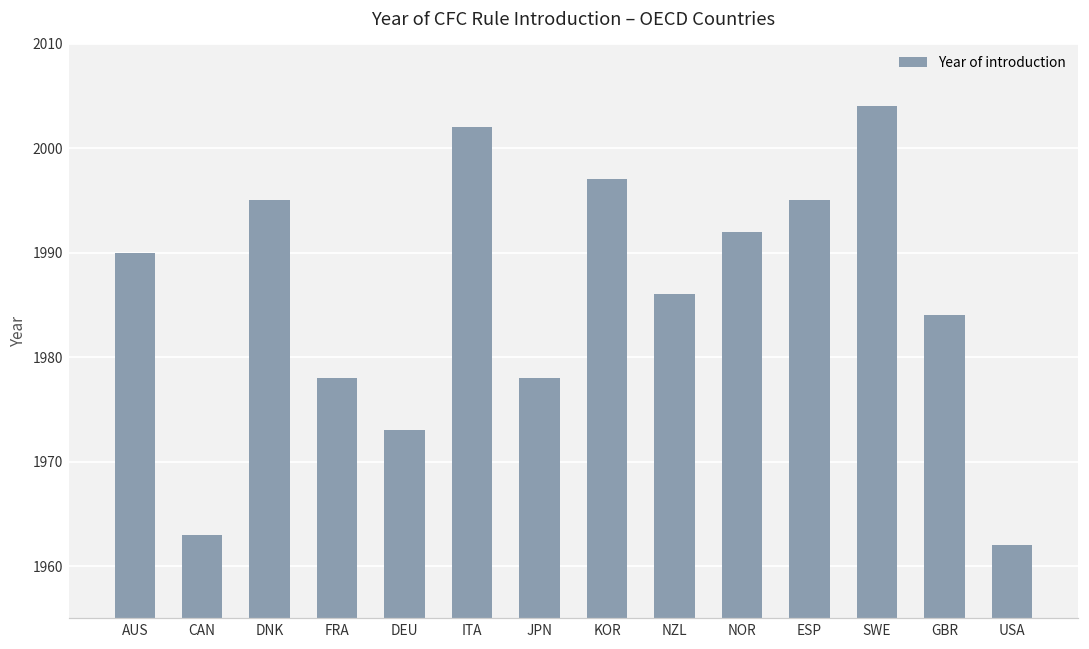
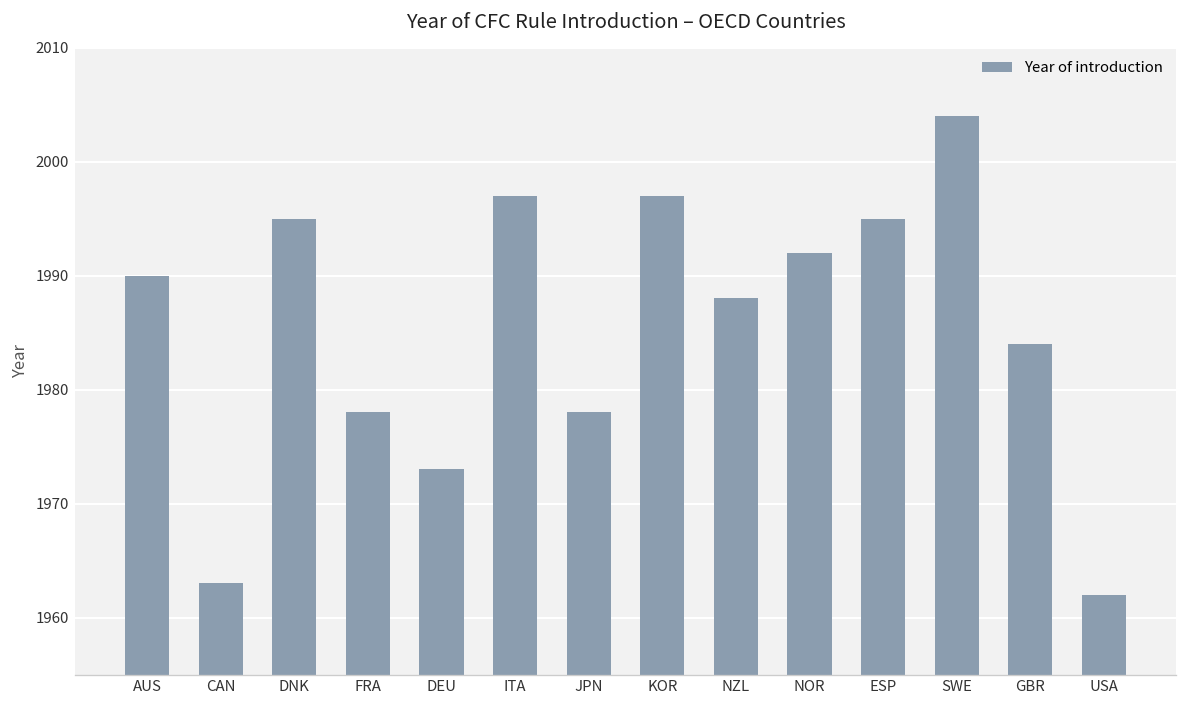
  {
    "AUS": 1990,
    "CAN": 1963,
    "DNK": 1995,
    "FRA": 1978,
    "DEU": 1973,
-   "ITA": 2002,
+   "ITA": 1997,
    "JPN": 1978,
    "KOR": 1997,
-   "NZL": 1986,
+   "NZL": 1988,
    "NOR": 1992,
    "ESP": 1995,
    "SWE": 2004,
    "GBR": 1984,
    "USA": 1962
  }
